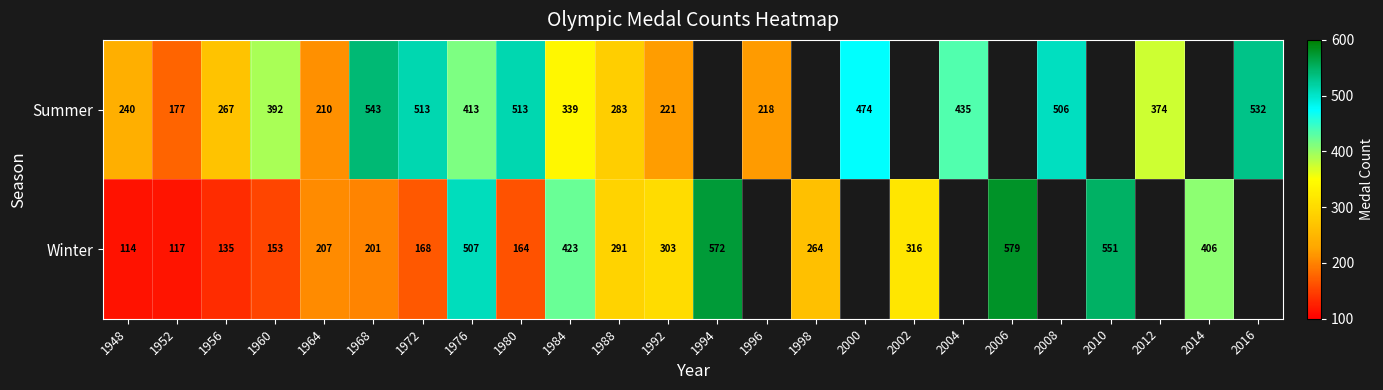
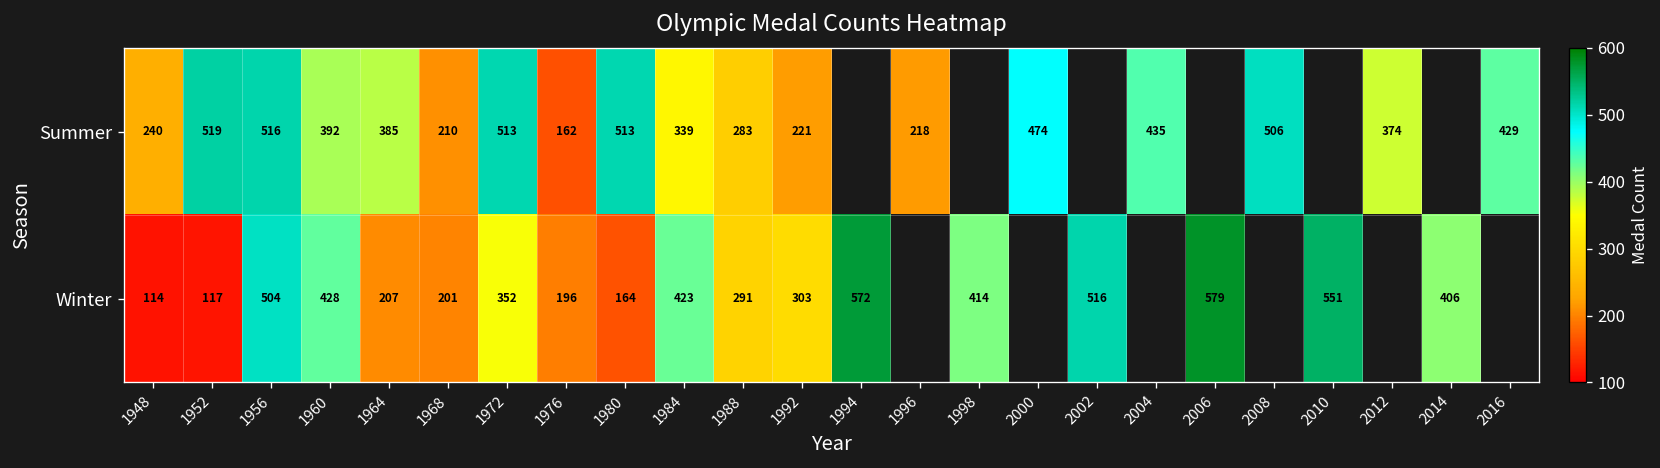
  {
    "Summer": {
      "1948": 240,
-     "1952": 177,
-     "1956": 267,
+     "1952": 519,
+     "1956": 516,
      "1960": 392,
-     "1964": 210,
-     "1968": 543,
+     "1964": 385,
+     "1968": 210,
      "1972": 513,
-     "1976": 413,
+     "1976": 162,
      "1980": 513,
      "1984": 339,
      "1988": 283,
      "1992": 221,
      "1996": 218,
      "2000": 474,
      "2004": 435,
      "2008": 506,
      "2012": 374,
-     "2016": 532
+     "2016": 429
    },
    "Winter": {
      "1948": 114,
      "1952": 117,
-     "1956": 135,
-     "1960": 153,
+     "1956": 504,
+     "1960": 428,
      "1964": 207,
      "1968": 201,
-     "1972": 168,
-     "1976": 507,
+     "1972": 352,
+     "1976": 196,
      "1980": 164,
      "1984": 423,
      "1988": 291,
      "1992": 303,
      "1994": 572,
-     "1998": 264,
-     "2002": 316,
+     "1998": 414,
+     "2002": 516,
      "2006": 579,
      "2010": 551,
      "2014": 406
    }
  }
